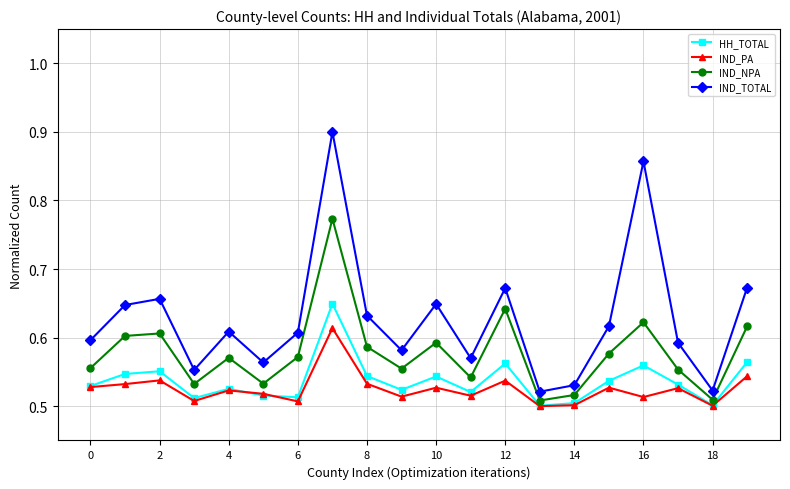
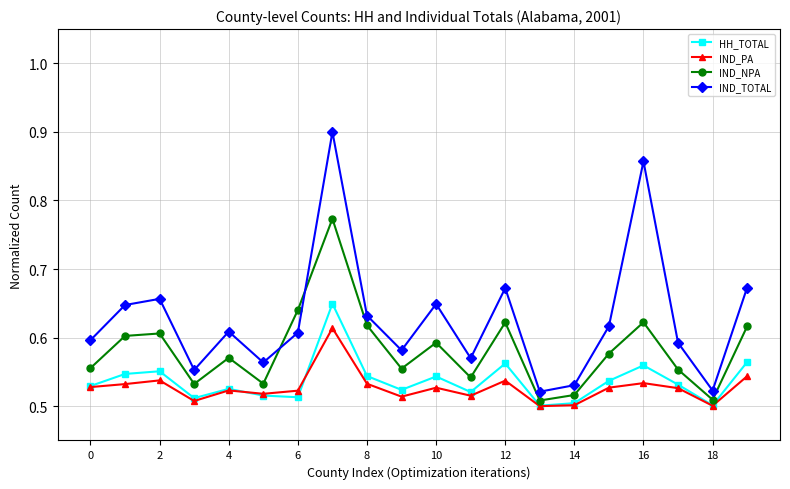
  {
    "HH_TOTAL": {
      "2": 0.55,
      "6": 0.51,
      "8": 0.54,
      "10": 0.54,
      "12": 0.56,
      "16": 0.56
    },
    "IND_PA": {
      "2": 0.54,
-     "6": 0.51,
+     "6": 0.52,
      "8": 0.53,
      "10": 0.53,
      "12": 0.54,
-     "16": 0.51
+     "16": 0.53
    },
    "IND_NPA": {
      "0": 0.56,
      "2": 0.61,
      "4": 0.57,
-     "6": 0.57,
-     "8": 0.59,
+     "6": 0.64,
+     "8": 0.62,
      "10": 0.59,
-     "12": 0.64,
+     "12": 0.62,
      "14": 0.52,
      "16": 0.62,
      "18": 0.51
    },
    "IND_TOTAL": {
      "0": 0.60,
      "2": 0.66,
      "4": 0.61,
      "6": 0.61,
      "8": 0.63,
      "10": 0.65,
      "12": 0.67,
      "14": 0.53,
      "16": 0.86,
      "18": 0.52
    }
  }
